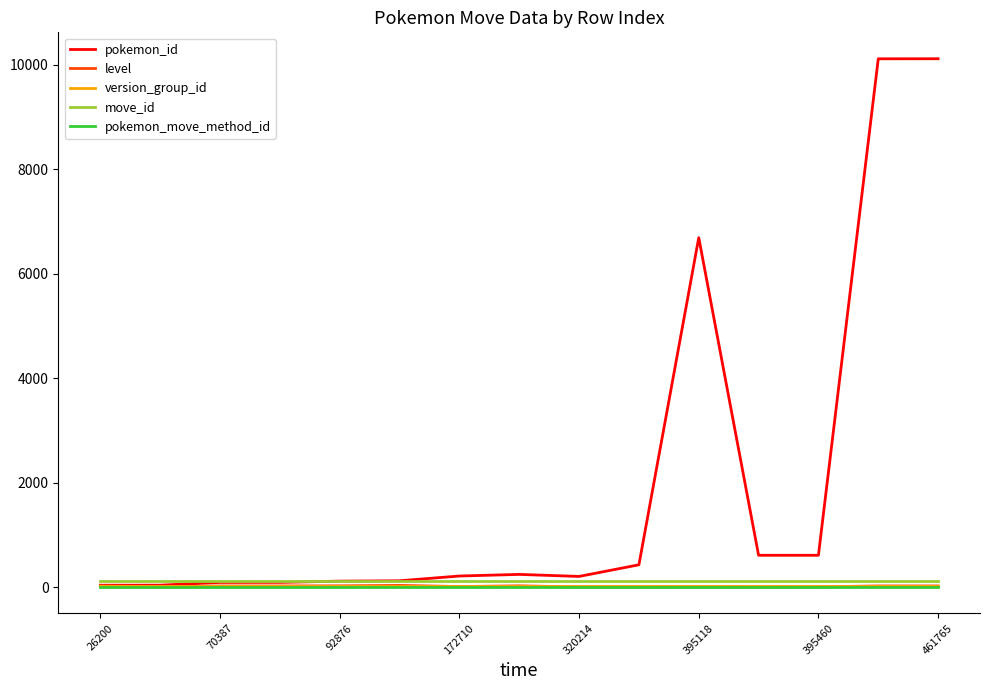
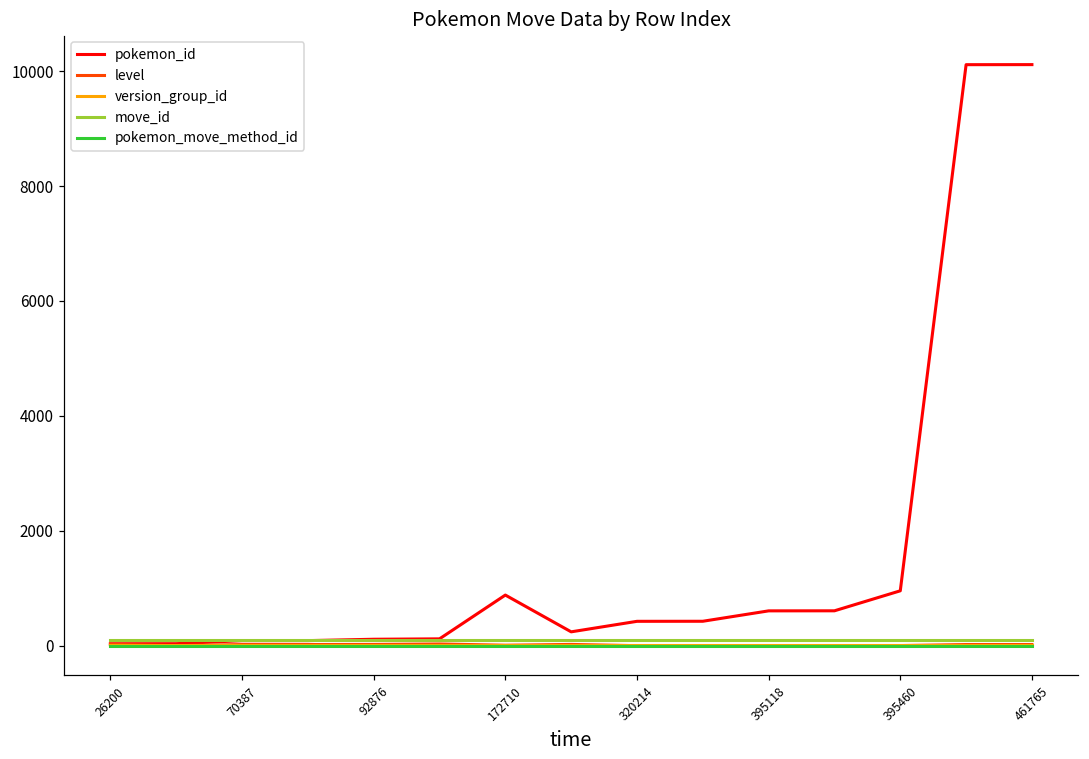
  {
    "pokemon_id": {
-     "172710": 200,
-     "320214": 200,
-     "395118": 6700,
-     "395460": 600,
+     "172710": 900,
+     "320214": 400,
+     "395118": 600,
+     "395460": 1000,
      "461765": 10100
    },
    "move_id": {
      "26200": 100,
      "172710": 100,
      "320214": 100,
      "395118": 100,
      "395460": 100,
      "461765": 100
    }
  }
